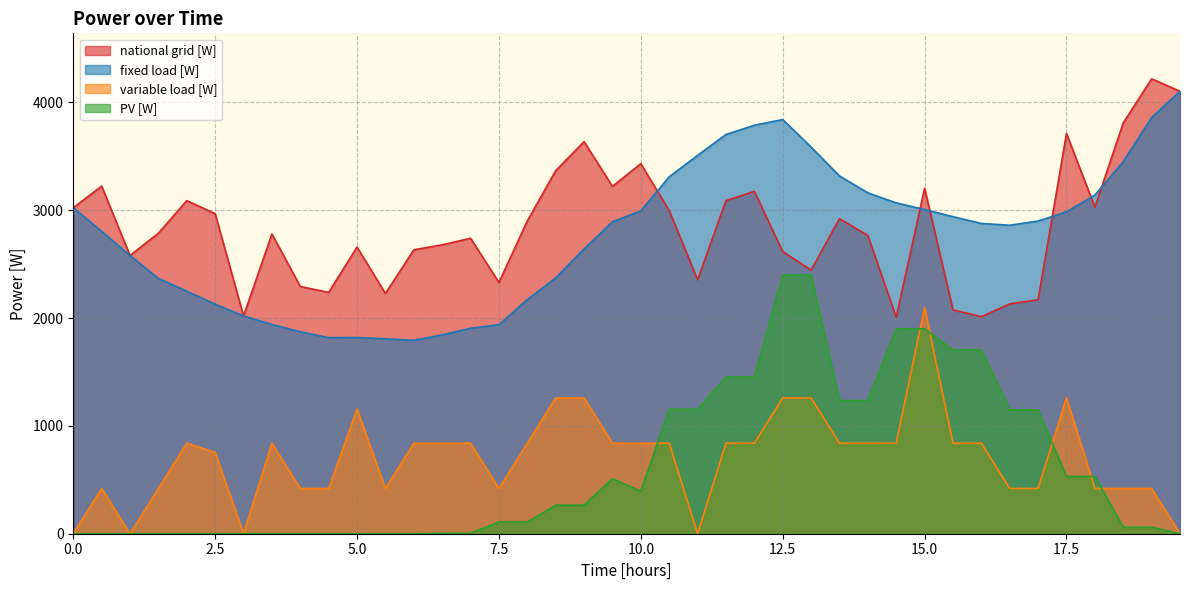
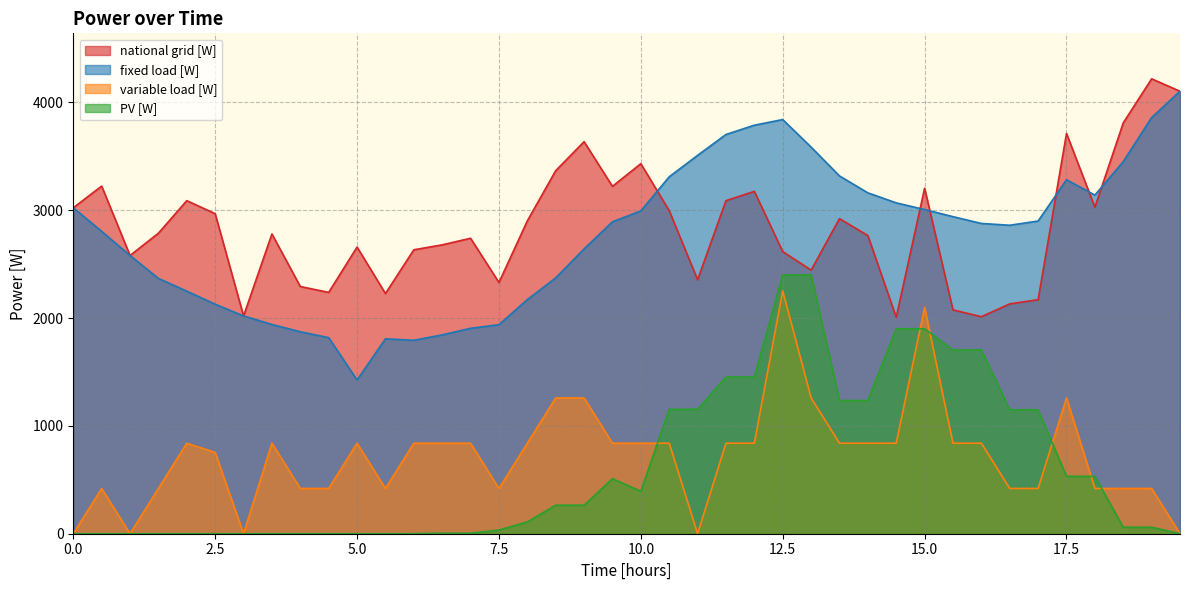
  {
    "national grid [W]": {
      "2.5": 2970,
      "5.0": 2660,
      "7.5": 2330,
      "10.0": 3430,
      "12.5": 2620,
      "15.0": 3200,
      "17.5": 3710
    },
    "fixed load [W]": {
      "2.5": 2130,
-     "5.0": 1820,
+     "5.0": 1430,
      "7.5": 1940,
      "10.0": 2990,
      "12.5": 3840,
      "15.0": 3010,
-     "17.5": 2980
+     "17.5": 3280
    },
    "variable load [W]": {
      "2.5": 750,
-     "5.0": 1160,
+     "5.0": 840,
      "7.5": 420,
      "10.0": 840,
-     "12.5": 1260,
+     "12.5": 2250,
      "15.0": 2100,
      "17.5": 1260
    },
    "PV [W]": {
      "2.5": 0,
      "5.0": 0,
-     "7.5": 110,
+     "7.5": 30,
      "10.0": 390,
      "12.5": 2400,
      "15.0": 1900,
      "17.5": 530
    }
  }
